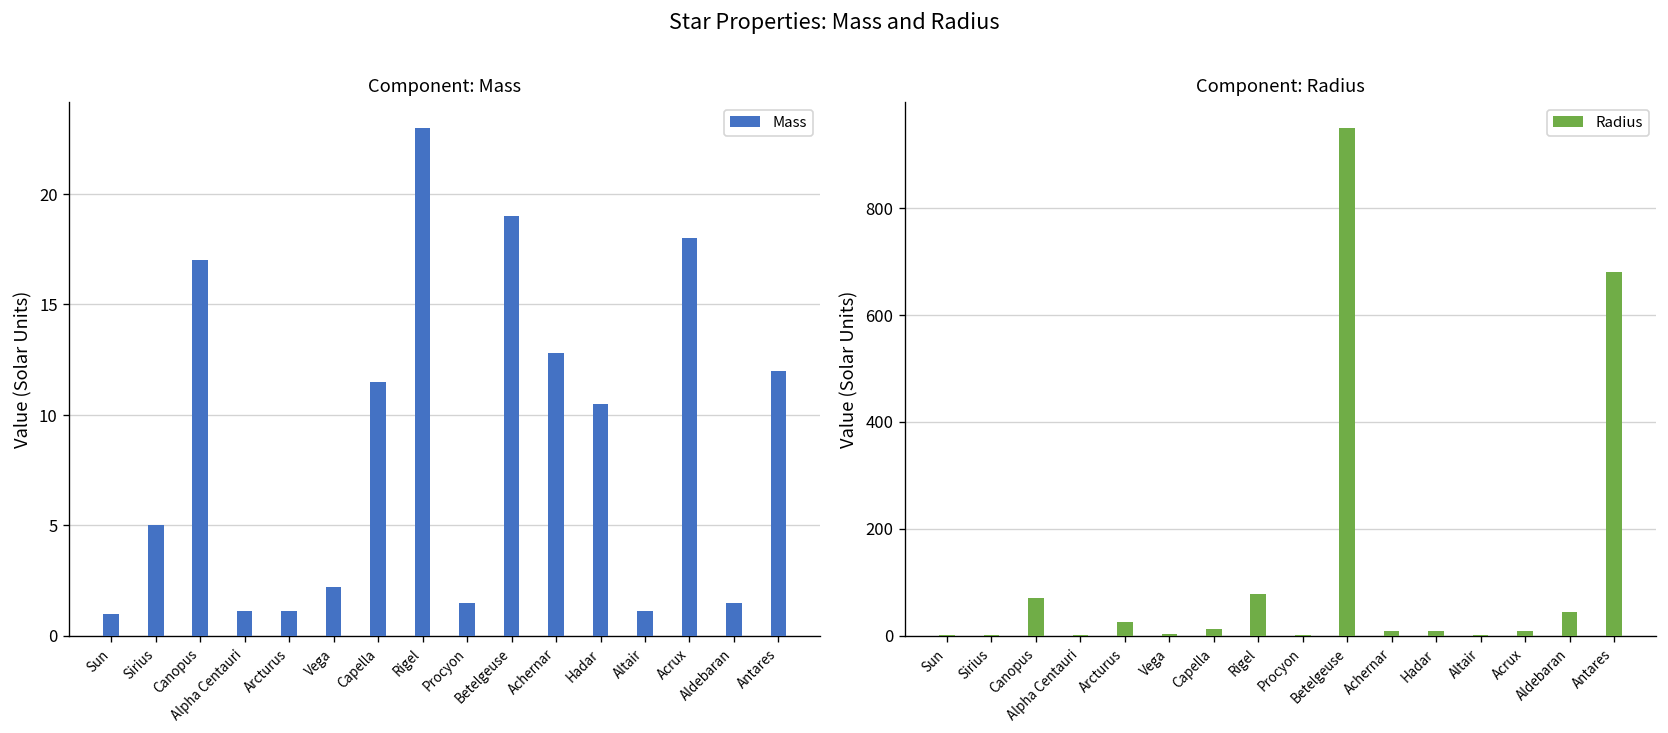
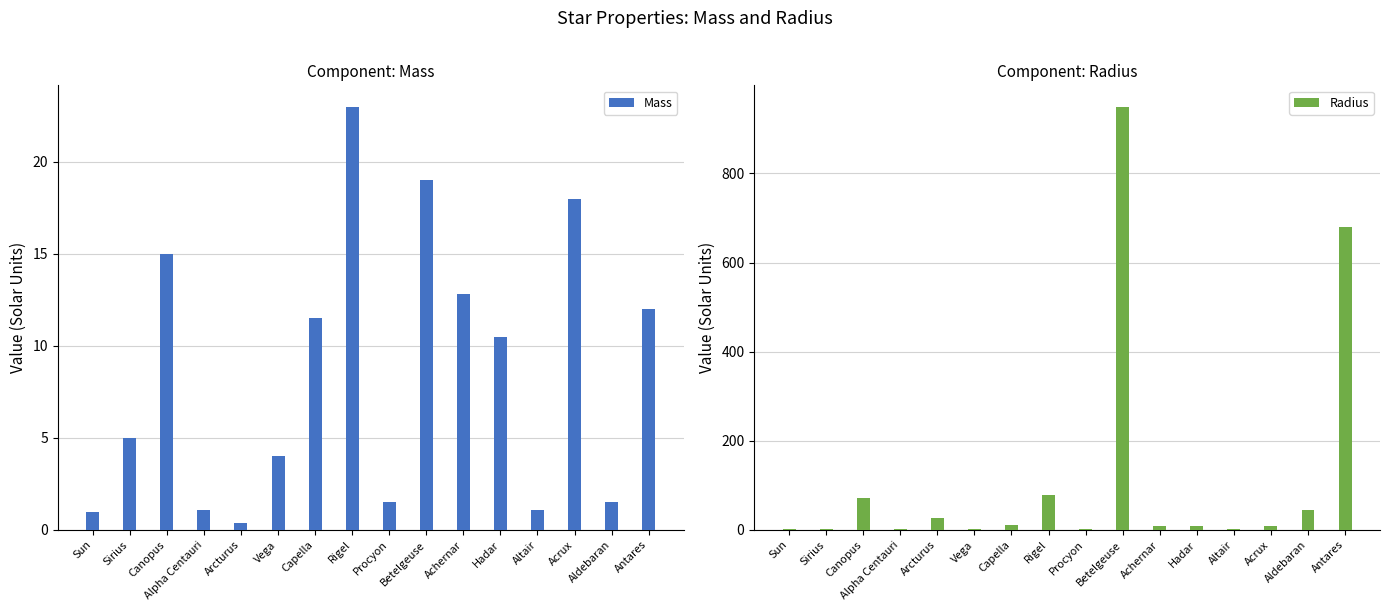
  {
    "Component: Mass": {
      "Sun": 1.0,
      "Sirius": 5.0,
-     "Canopus": 17,
+     "Canopus": 15,
      "Alpha Centauri": 1.1,
-     "Arcturus": 1.1,
-     "Vega": 2.2,
+     "Arcturus": 0.4,
+     "Vega": 4.0,
      "Capella": 11.5,
      "Rigel": 23.0,
      "Procyon": 1.5,
      "Betelgeuse": 19.0,
      "Achernar": 12.8,
      "Hadar": 10.5,
      "Altair": 1.1,
      "Acrux": 18.0,
      "Aldebaran": 1.5,
      "Antares": 12.0
    },
    "Component: Radius": {
      "Canopus": 70,
      "Arcturus": 30,
      "Capella": 10,
      "Rigel": 80,
      "Betelgeuse": 950,
      "Achernar": 10,
      "Hadar": 10,
      "Acrux": 10,
      "Aldebaran": 40,
      "Antares": 680
    }
  }
